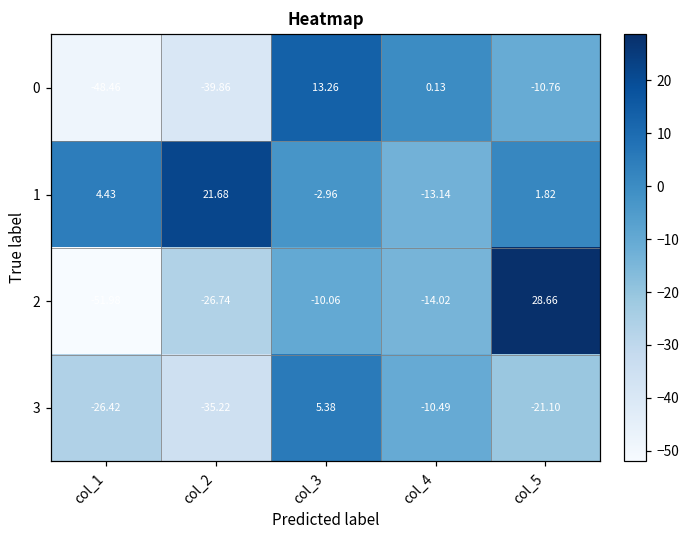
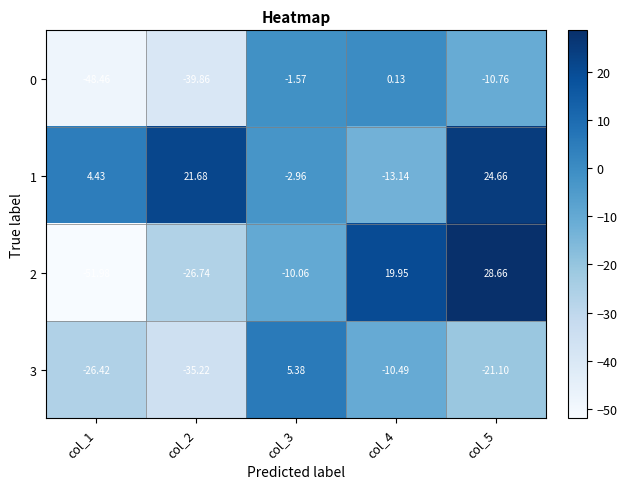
  {
    "0": {
-     "col_3": 13.26,
+     "col_3": -1.57,
      "col_4": 0.13,
      "col_5": -10.76
    },
    "1": {
      "col_1": 4.43,
      "col_2": 21.68,
      "col_3": -2.96,
      "col_4": -13.14,
-     "col_5": 1.82
+     "col_5": 24.66
    },
    "2": {
      "col_2": -26.74,
      "col_3": -10.06,
-     "col_4": -14.02,
+     "col_4": 19.95,
      "col_5": 28.66
    },
    "3": {
      "col_1": -26.42,
      "col_2": -35.22,
      "col_3": 5.38,
      "col_4": -10.49,
      "col_5": -21.10
    }
  }
